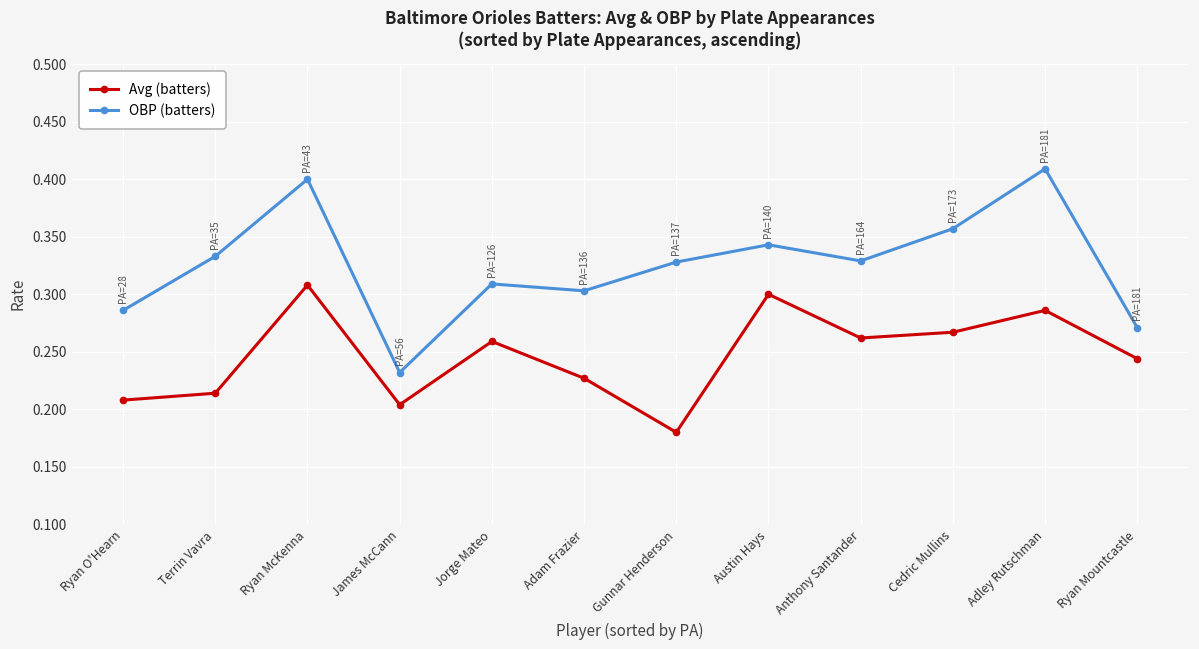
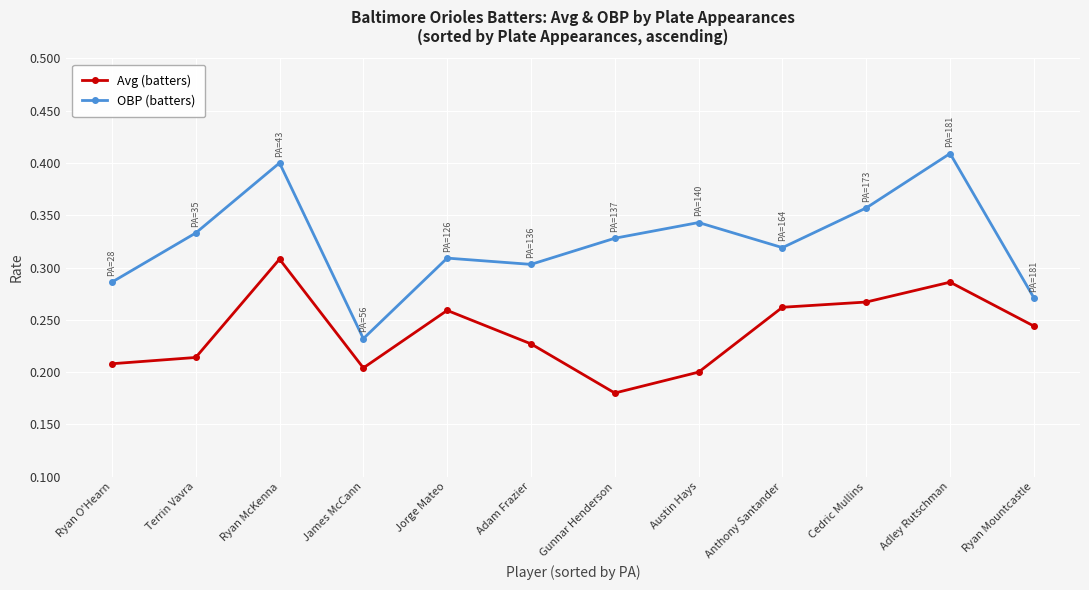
  {
    "Avg (batters)": {
      "Ryan O'Hearn": 0.208,
      "Terrin Vavra": 0.214,
      "Ryan McKenna": 0.308,
      "James McCann": 0.204,
      "Jorge Mateo": 0.259,
      "Adam Frazier": 0.227,
      "Gunnar Henderson": 0.180,
-     "Austin Hays": 0.3,
+     "Austin Hays": 0.2,
      "Anthony Santander": 0.262,
      "Cedric Mullins": 0.267,
      "Adley Rutschman": 0.286,
      "Ryan Mountcastle": 0.244
    },
    "OBP (batters)": {
-     "Anthony Santander": 0.329
+     "Anthony Santander": 0.319
    }
  }
